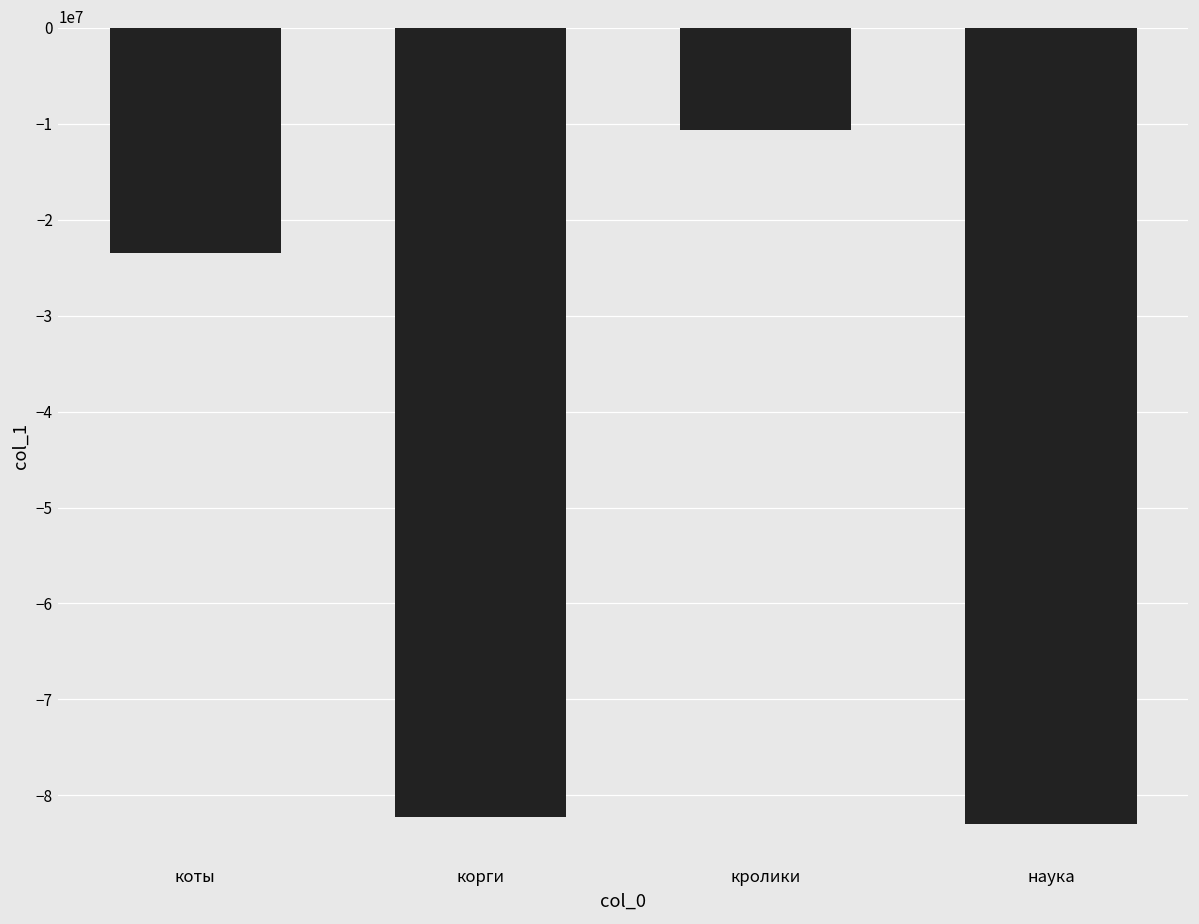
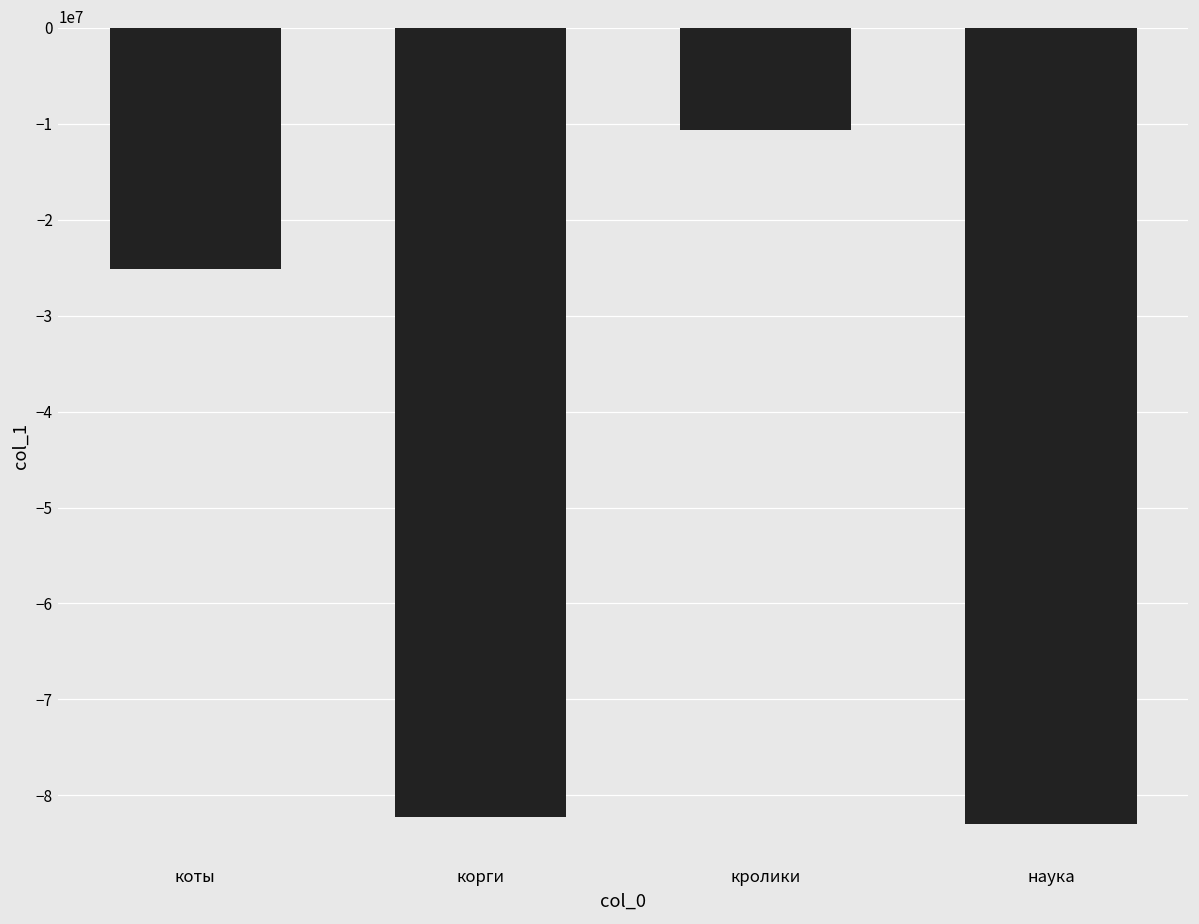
  {
-   "коты": -24000000,
+   "коты": -25000000,
    "корги": -82000000,
    "кролики": -11000000,
    "наука": -83000000
  }
